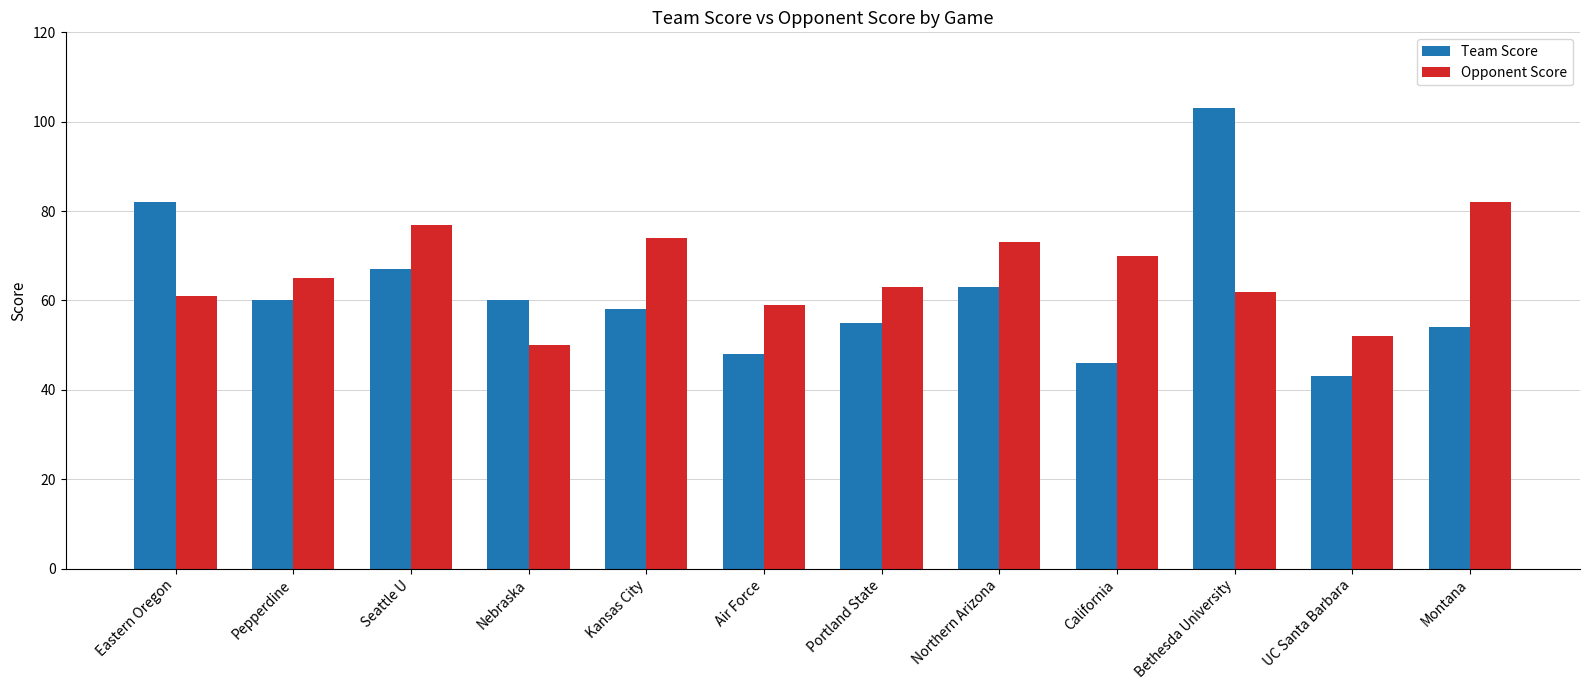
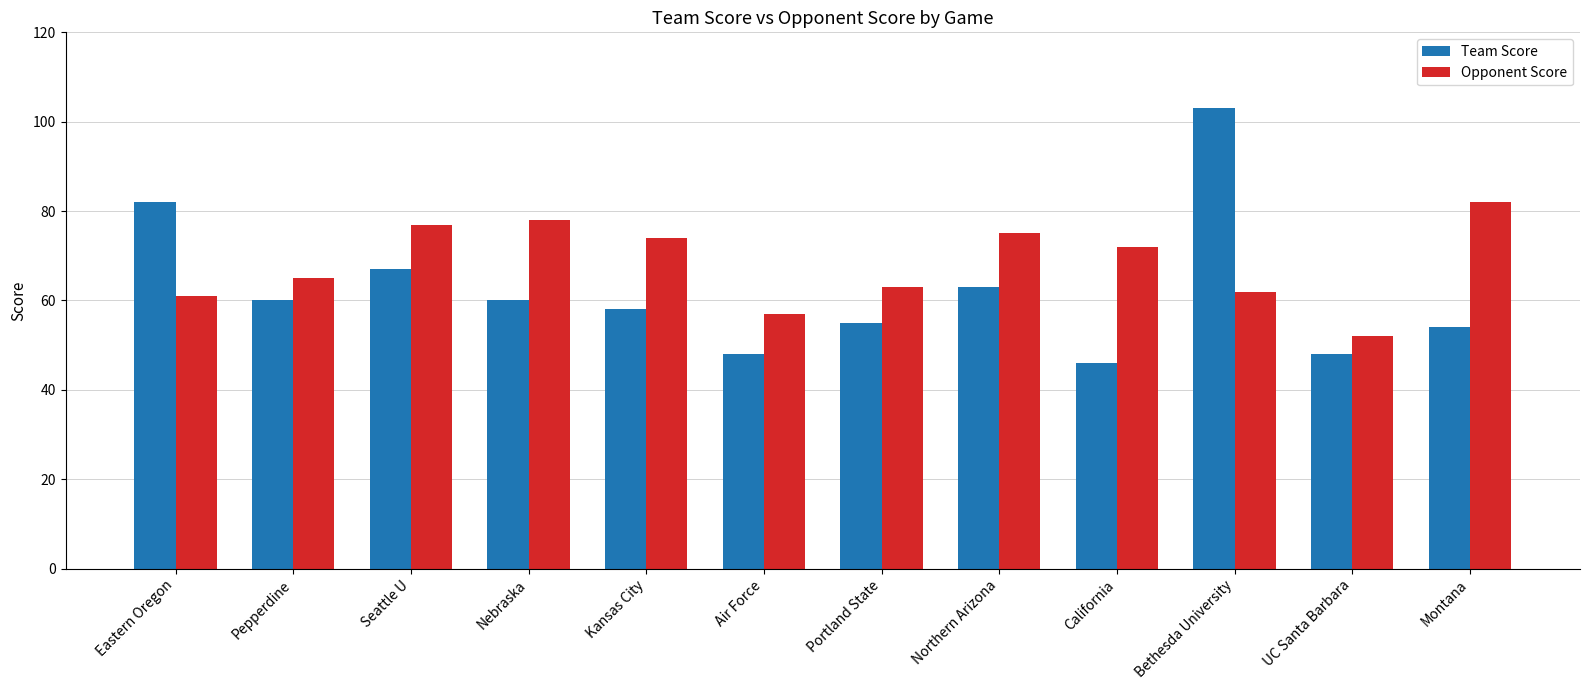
  {
    "Team Score": {
      "Eastern Oregon": 82,
      "Pepperdine": 60,
      "Seattle U": 67,
      "Nebraska": 60,
      "Kansas City": 58,
      "Air Force": 48,
      "Portland State": 55,
      "Northern Arizona": 63,
      "California": 46,
      "Bethesda University": 103,
-     "UC Santa Barbara": 43,
+     "UC Santa Barbara": 48,
      "Montana": 54
    },
    "Opponent Score": {
      "Eastern Oregon": 61,
      "Pepperdine": 65,
      "Seattle U": 77,
-     "Nebraska": 50,
+     "Nebraska": 78,
      "Kansas City": 74,
-     "Air Force": 59,
+     "Air Force": 57,
      "Portland State": 63,
-     "Northern Arizona": 73,
-     "California": 70,
+     "Northern Arizona": 75,
+     "California": 72,
      "Bethesda University": 62,
      "UC Santa Barbara": 52,
      "Montana": 82
    }
  }
